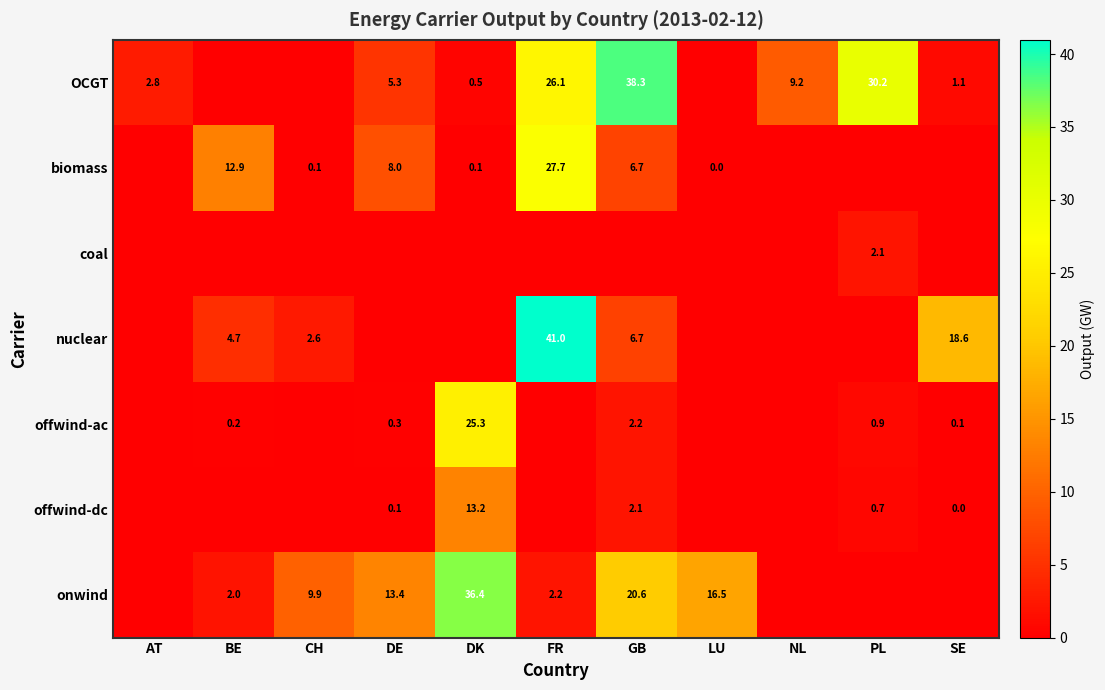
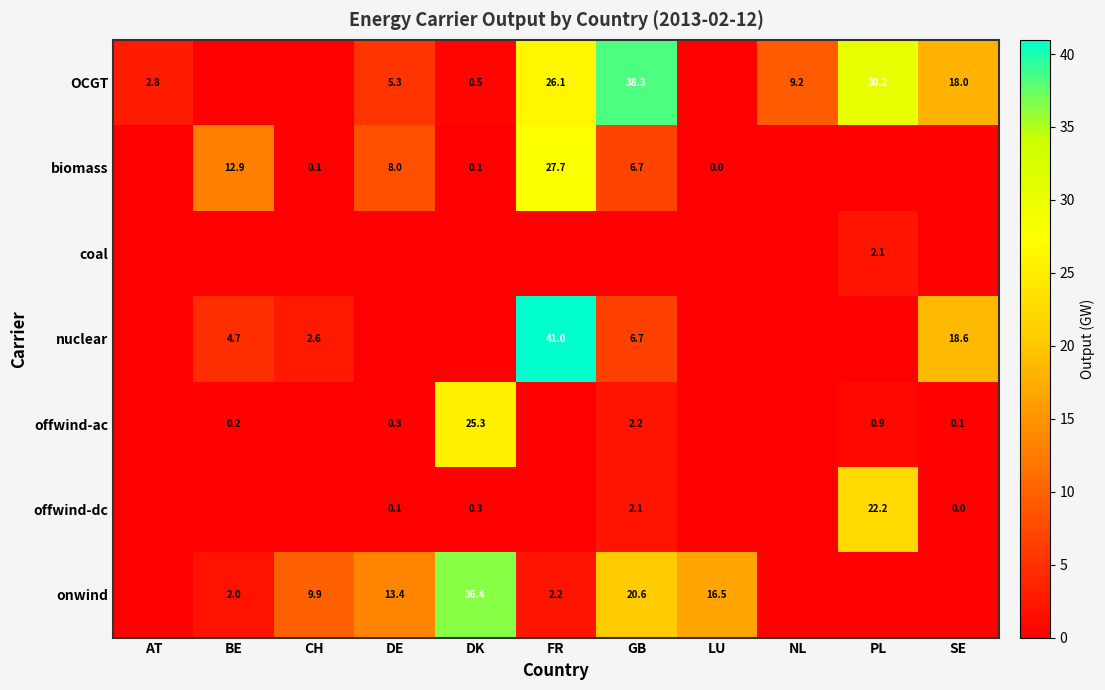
  {
    "OCGT": {
      "AT": 2.8,
      "DE": 5.3,
      "DK": 0.5,
      "FR": 26.1,
      "GB": 38.3,
      "NL": 9.2,
      "PL": 30.2,
-     "SE": 1.1
+     "SE": 18.0
    },
    "biomass": {
      "BE": 12.9,
      "CH": 0.1,
      "DE": 8.0,
      "DK": 0.1,
      "FR": 27.7,
      "GB": 6.7,
      "LU": 0.0
    },
    "coal": {
      "PL": 2.1
    },
    "nuclear": {
      "BE": 4.7,
      "CH": 2.6,
      "FR": 41.0,
      "GB": 6.7,
      "SE": 18.6
    },
    "offwind-ac": {
      "BE": 0.2,
      "DE": 0.3,
      "DK": 25.3,
      "GB": 2.2,
      "PL": 0.9,
      "SE": 0.1
    },
    "offwind-dc": {
      "DE": 0.1,
-     "DK": 13.2,
+     "DK": 0.3,
      "GB": 2.1,
-     "PL": 0.7,
+     "PL": 22.2,
      "SE": 0.0
    },
    "onwind": {
      "BE": 2.0,
      "CH": 9.9,
      "DE": 13.4,
      "DK": 36.4,
      "FR": 2.2,
      "GB": 20.6,
      "LU": 16.5
    }
  }
